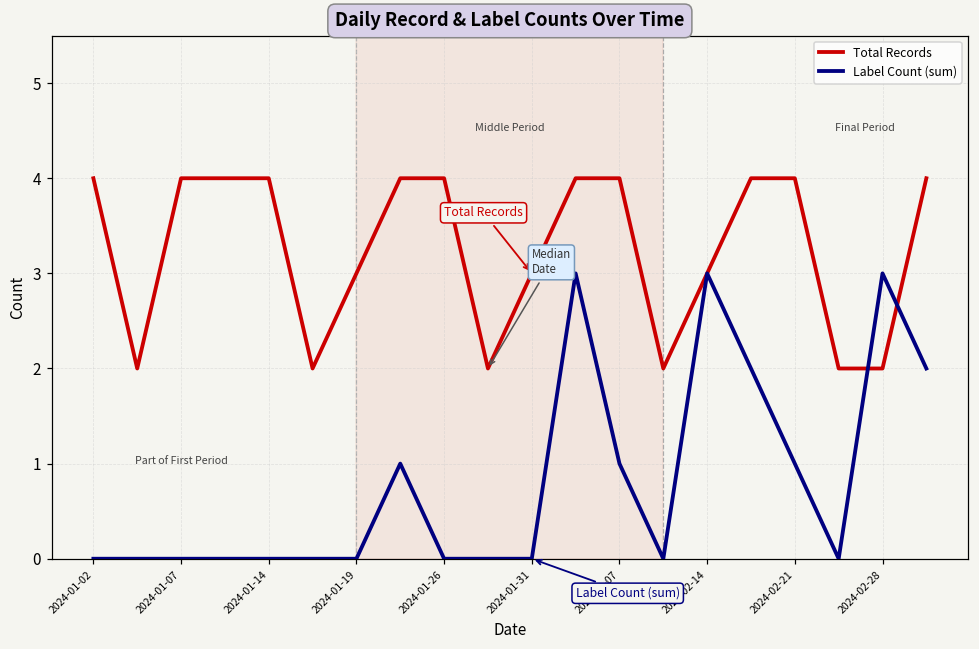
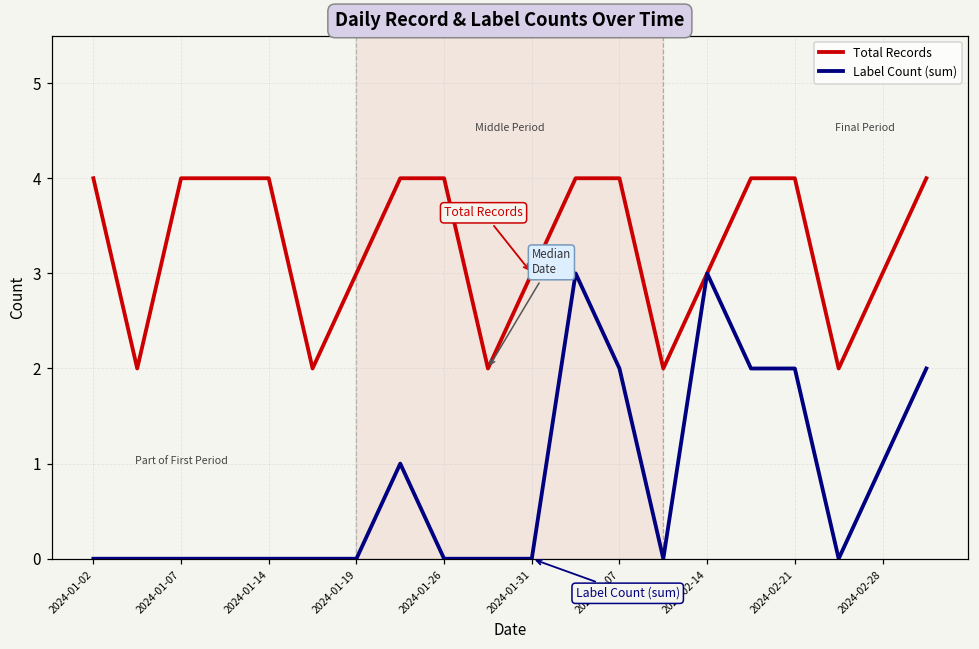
  {
    "Total Records": {
      "2024-01-02": 4,
      "2024-01-07": 4,
      "2024-01-14": 4,
      "2024-01-19": 3,
      "2024-01-26": 4,
      "2024-02-07": 4,
      "2024-02-21": 4,
-     "2024-02-28": 2
+     "2024-02-28": 3
    },
    "Label Count (sum)": {
      "2024-01-02": 0,
      "2024-01-07": 0,
      "2024-01-14": 0,
      "2024-01-19": 0,
      "2024-01-26": 0,
      "2024-01-31": 0,
-     "2024-02-07": 1,
-     "2024-02-21": 1,
-     "2024-02-28": 3
+     "2024-02-07": 2,
+     "2024-02-21": 2,
+     "2024-02-28": 1
    }
  }
